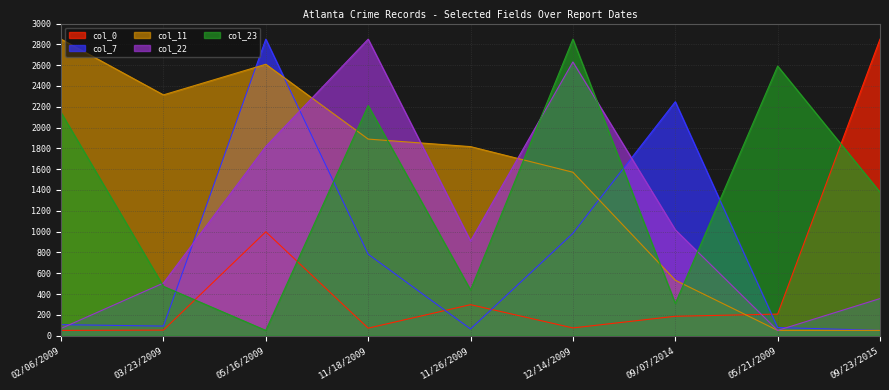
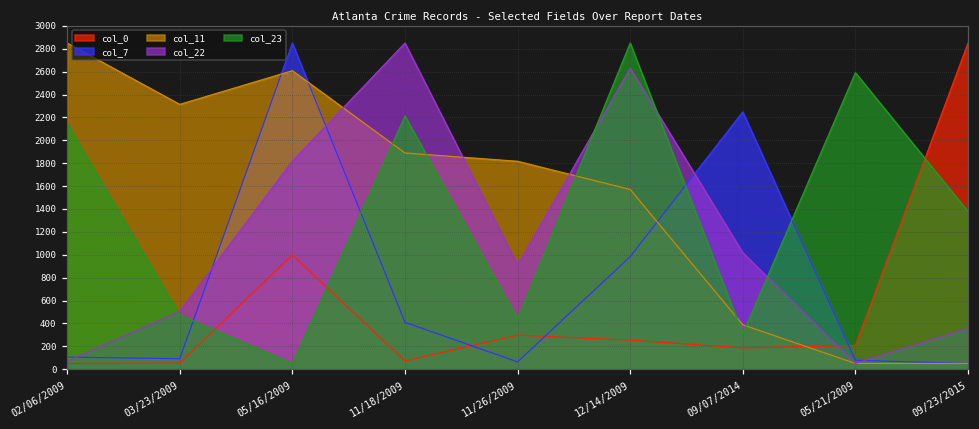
  {
    "col_0": {
      "03/23/2009": 50,
      "05/16/2009": 1000,
      "11/18/2009": 70,
      "11/26/2009": 300,
-     "12/14/2009": 70,
+     "12/14/2009": 250,
      "09/07/2014": 190,
      "05/21/2009": 210,
      "09/23/2015": 2850
    },
    "col_7": {
      "02/06/2009": 110,
      "03/23/2009": 90,
      "05/16/2009": 2850,
-     "11/18/2009": 780,
+     "11/18/2009": 410,
      "11/26/2009": 60,
      "12/14/2009": 980,
      "09/07/2014": 2250,
      "05/21/2009": 80
    },
    "col_11": {
      "02/06/2009": 2850,
      "03/23/2009": 2310,
      "05/16/2009": 2610,
      "11/18/2009": 1890,
      "11/26/2009": 1820,
      "12/14/2009": 1570,
-     "09/07/2014": 530
+     "09/07/2014": 390
    },
    "col_22": {
      "03/23/2009": 510,
      "05/16/2009": 1820,
      "11/18/2009": 2850,
      "11/26/2009": 910,
      "12/14/2009": 2630,
      "09/07/2014": 1020,
      "09/23/2015": 360
    },
    "col_23": {
      "02/06/2009": 2140,
      "03/23/2009": 470,
      "05/16/2009": 50,
      "11/18/2009": 2210,
      "11/26/2009": 440,
      "12/14/2009": 2850,
      "09/07/2014": 310,
      "05/21/2009": 2590,
      "09/23/2015": 1380
    }
  }
